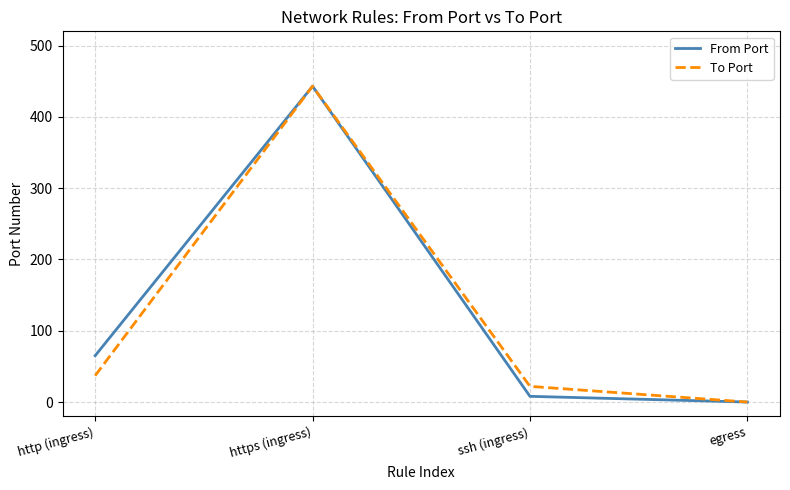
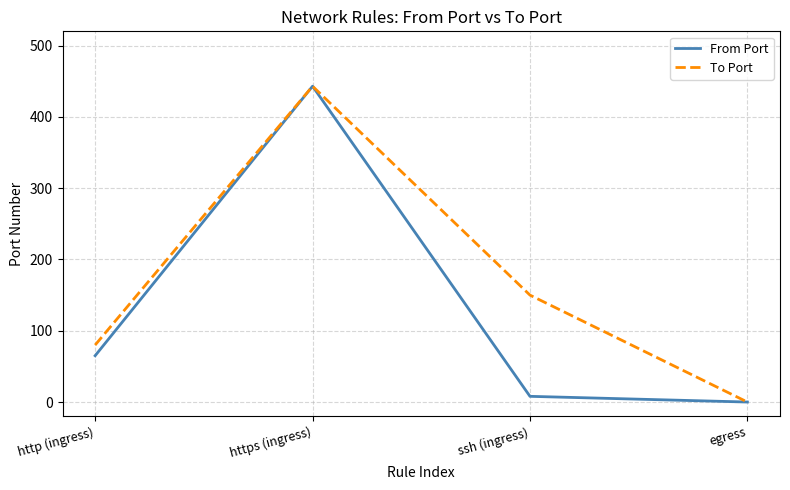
  {
    "From Port": {
      "http (ingress)": 70,
      "ssh (ingress)": 10
    },
    "To Port": {
-     "http (ingress)": 40,
-     "ssh (ingress)": 20
+     "http (ingress)": 80,
+     "ssh (ingress)": 150
    }
  }
